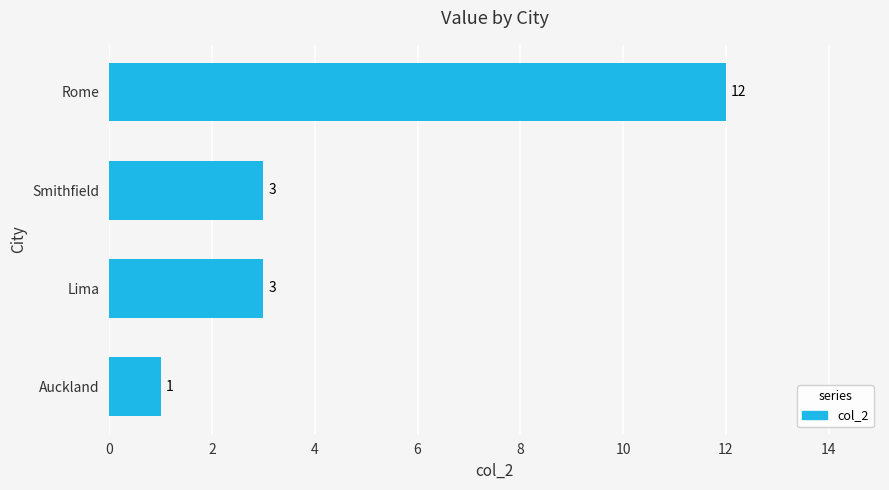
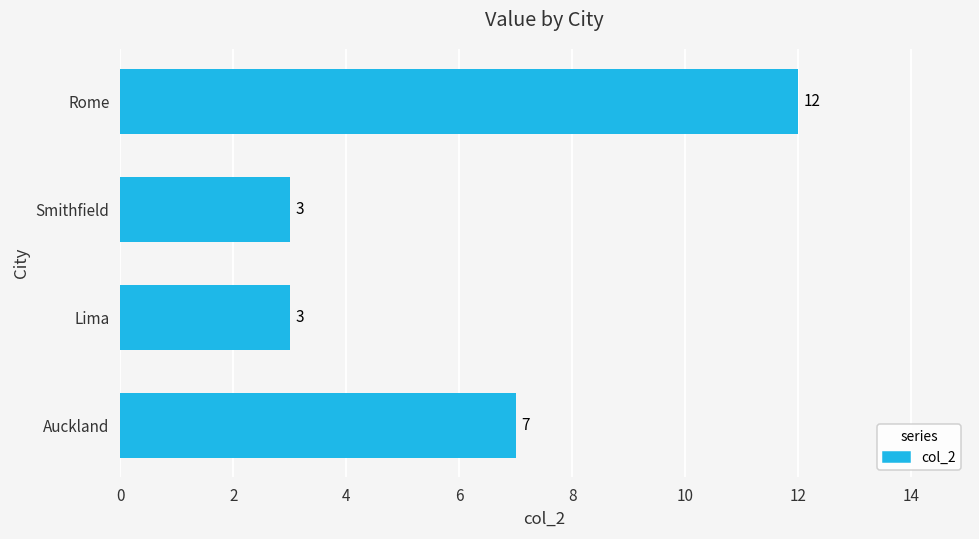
  {
    "Rome": 12,
    "Smithfield": 3,
    "Lima": 3,
-   "Auckland": 1
+   "Auckland": 7
  }
